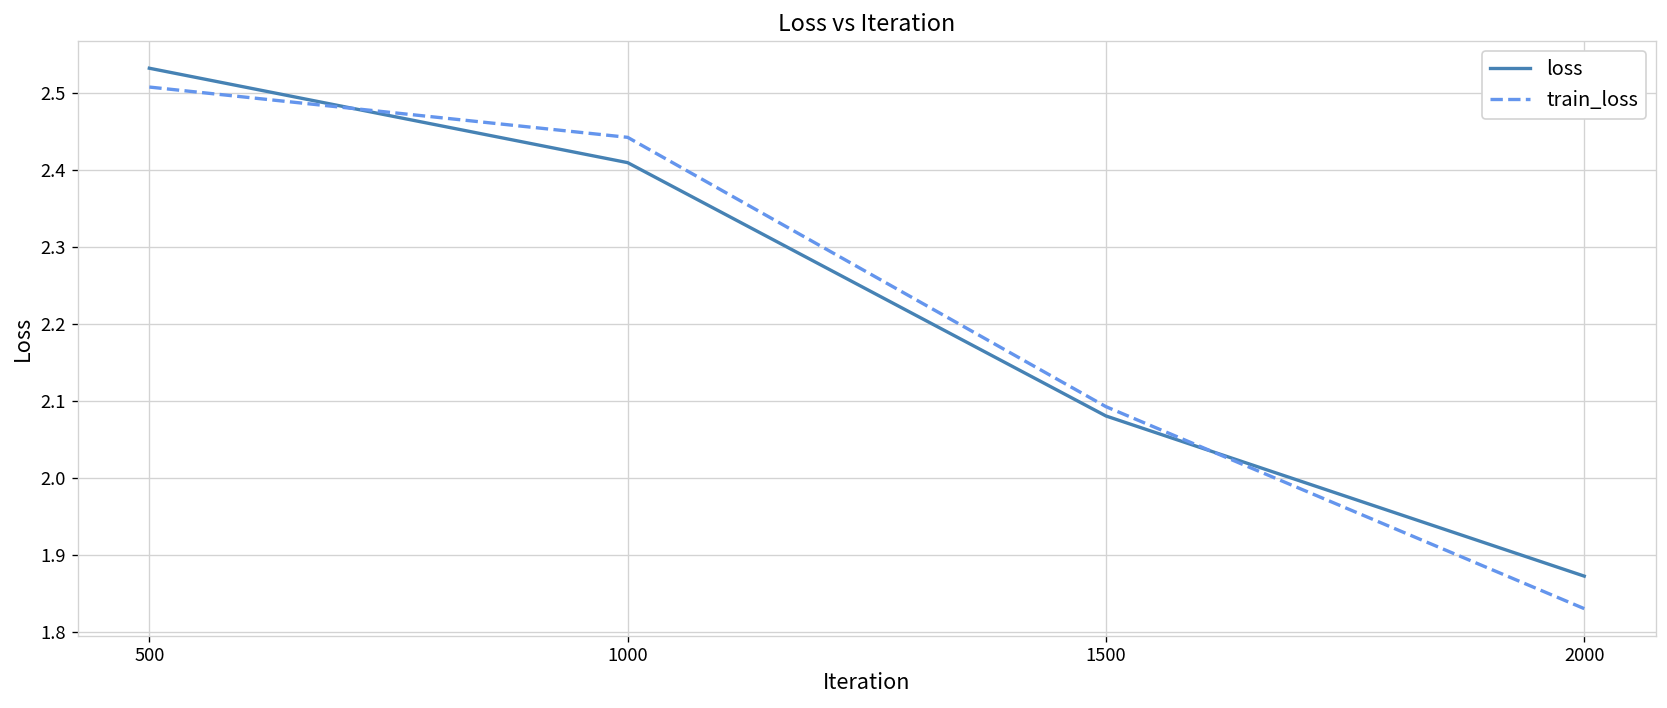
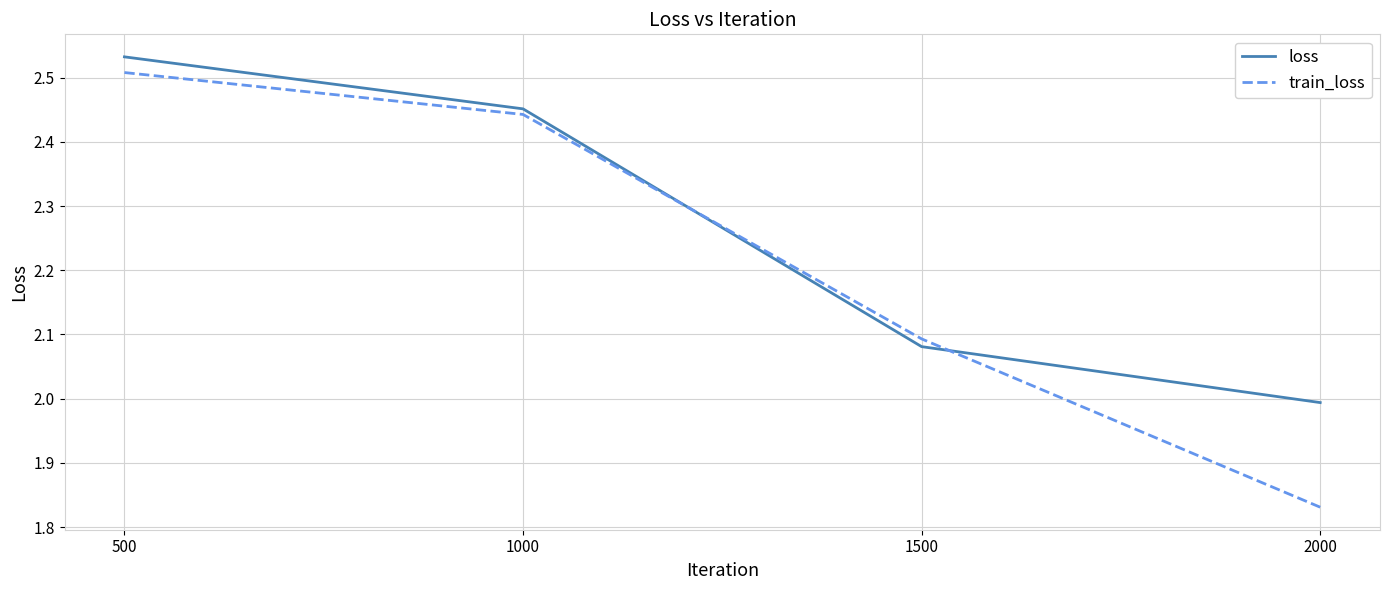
  {
    "loss": {
      "500": 2.53,
-     "1000": 2.41,
+     "1000": 2.45,
      "1500": 2.08,
-     "2000": 1.87
+     "2000": 1.99
    },
    "train_loss": {
      "500": 2.51,
      "1000": 2.44,
      "1500": 2.09,
      "2000": 1.83
    }
  }
